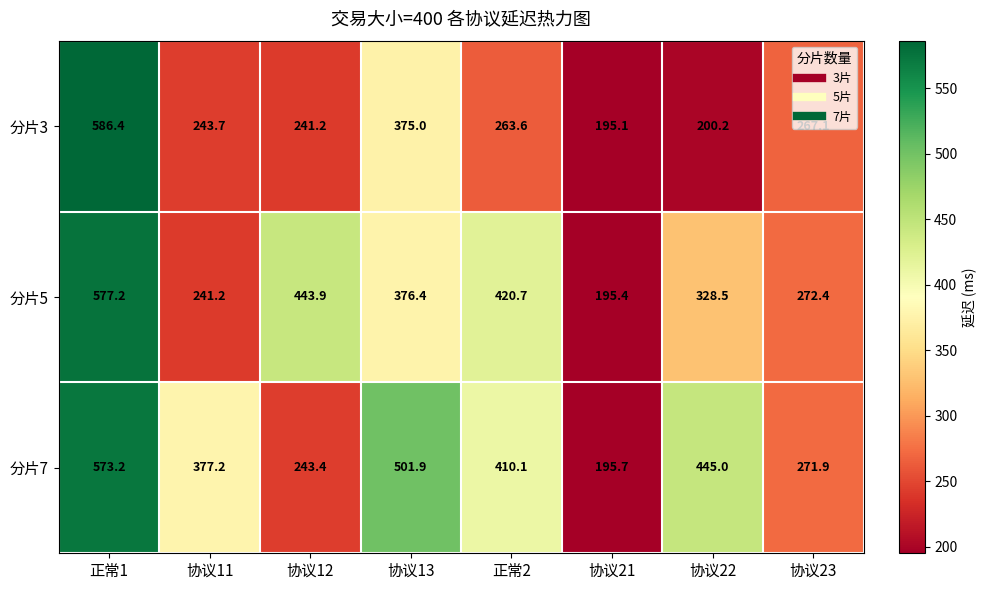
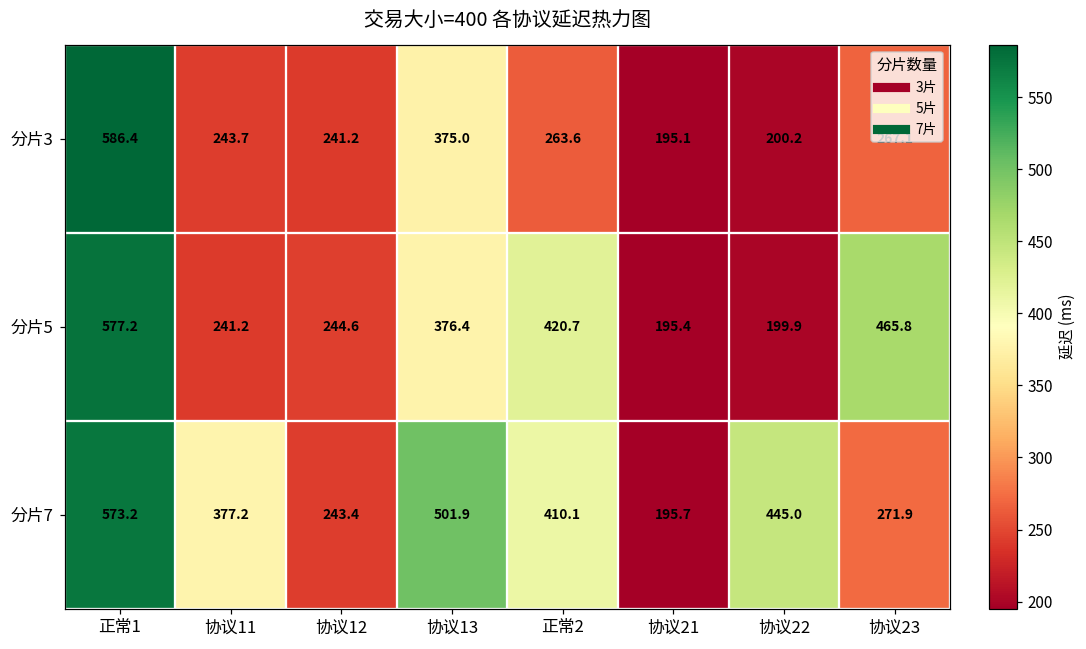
  {
    "分片3": {
      "正常1": 586.4,
      "协议11": 243.7,
      "协议12": 241.2,
      "协议13": 375.0,
      "正常2": 263.6,
      "协议21": 195.1,
      "协议22": 200.2
    },
    "分片5": {
      "正常1": 577.2,
      "协议11": 241.2,
-     "协议12": 443.9,
+     "协议12": 244.6,
      "协议13": 376.4,
      "正常2": 420.7,
      "协议21": 195.4,
-     "协议22": 328.5,
-     "协议23": 272.4
+     "协议22": 199.9,
+     "协议23": 465.8
    },
    "分片7": {
      "正常1": 573.2,
      "协议11": 377.2,
      "协议12": 243.4,
      "协议13": 501.9,
      "正常2": 410.1,
      "协议21": 195.7,
      "协议22": 445.0,
      "协议23": 271.9
    }
  }
